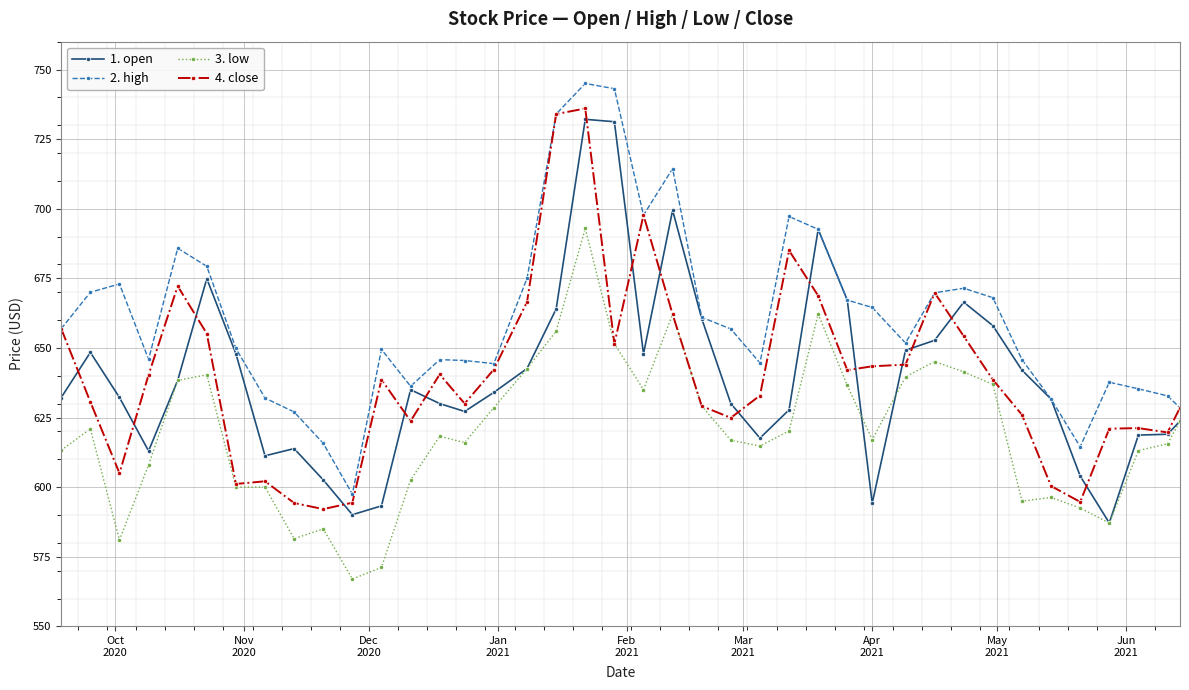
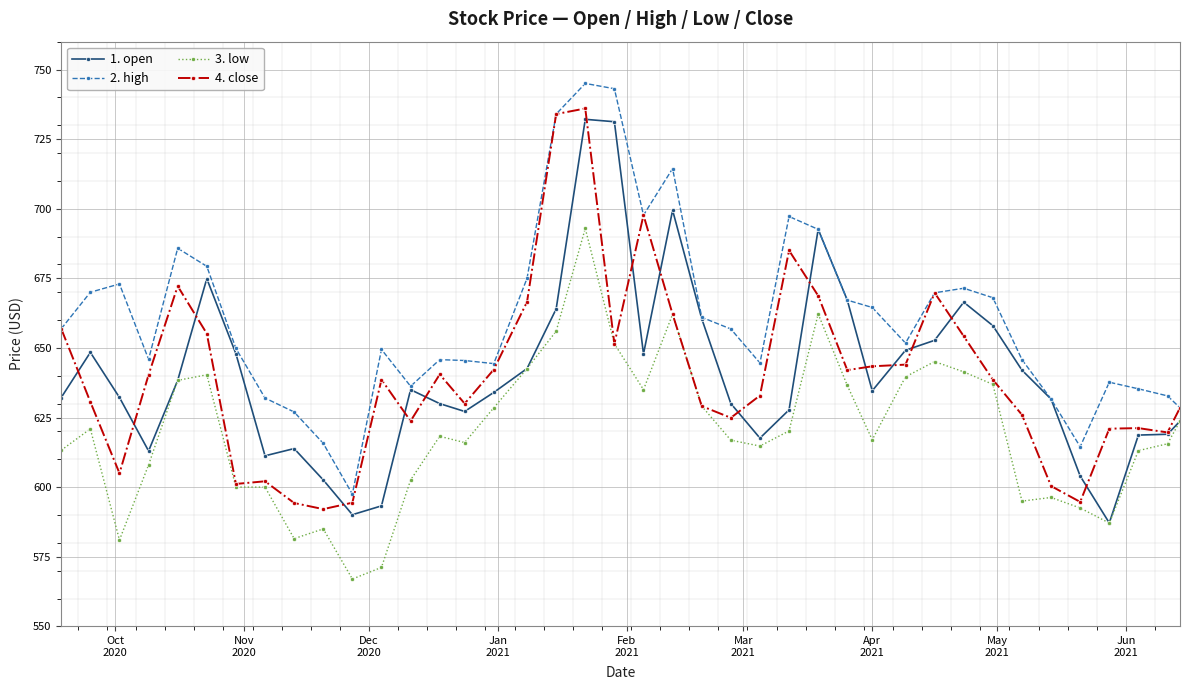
  {
    "1. open": {
-     "Apr 2021": 594
+     "Apr 2021": 635
    },
    "2. high": {
      "Apr 2021": 665
    },
    "3. low": {
      "Apr 2021": 617
    },
    "4. close": {
      "Apr 2021": 643
    }
  }
